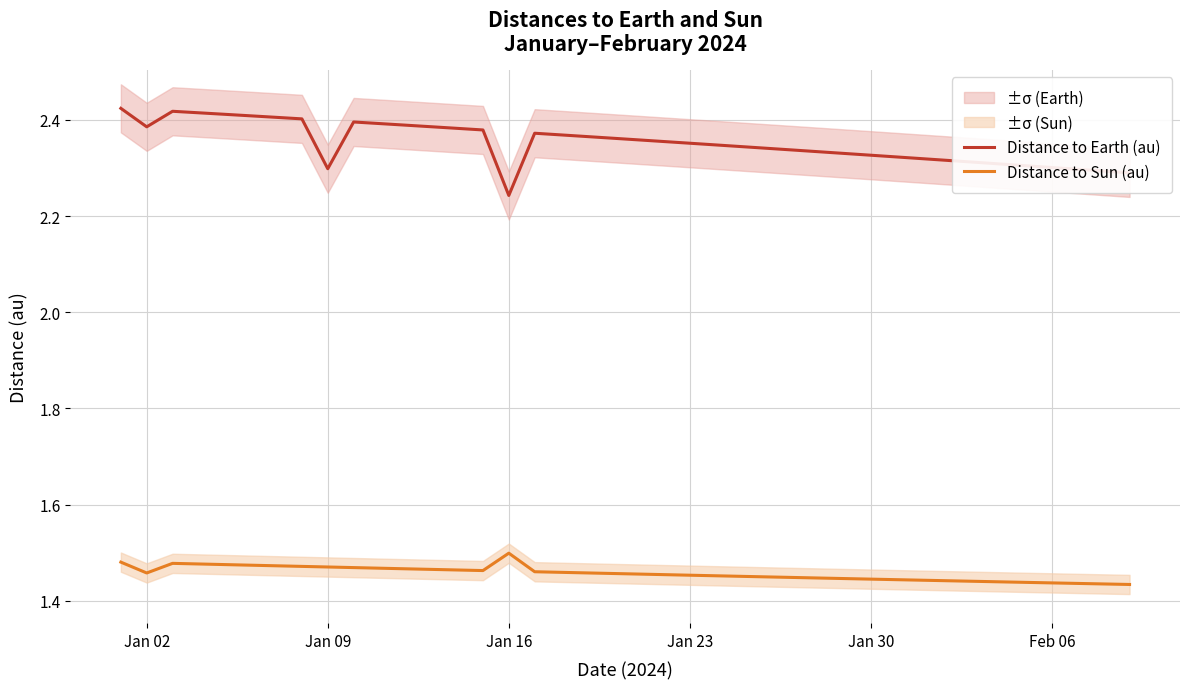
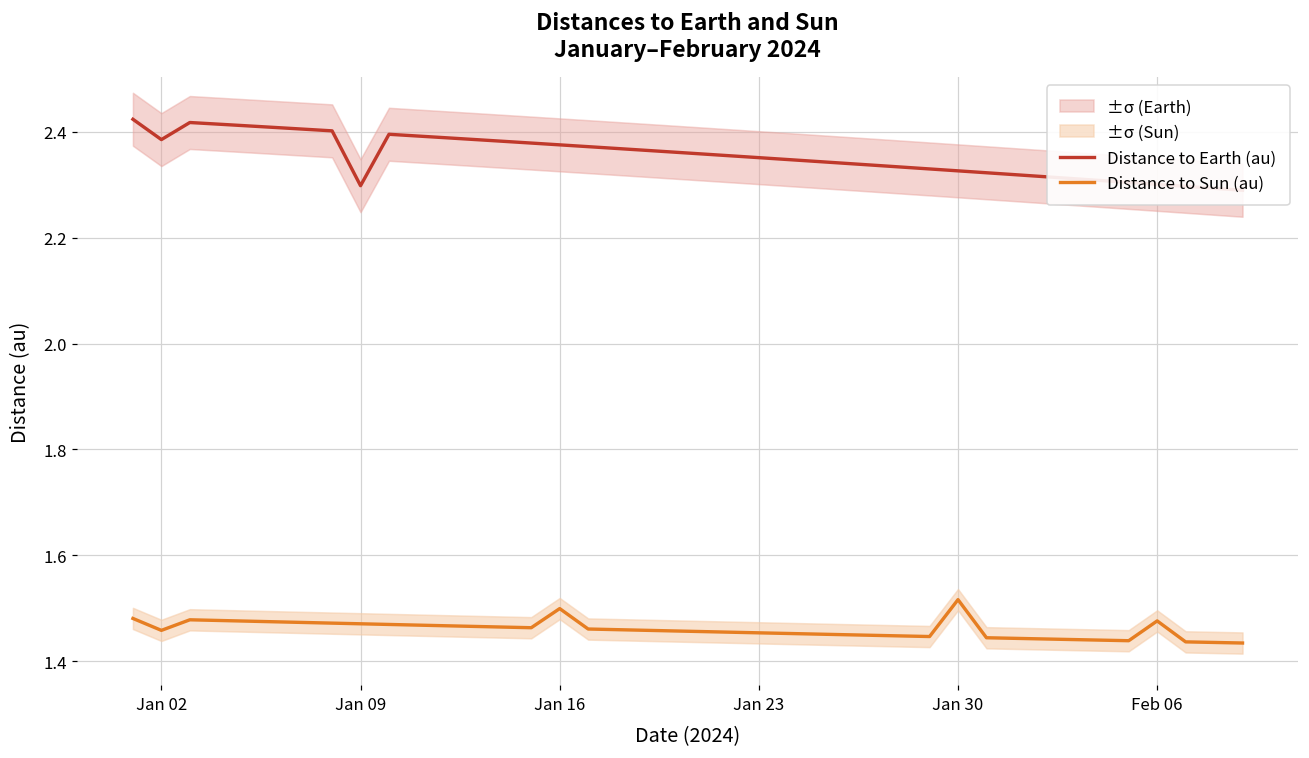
  {
    "Distance to Earth (au)": {
      "Jan 02": 2.39,
      "Jan 09": 2.30,
-     "Jan 16": 2.24,
+     "Jan 16": 2.38,
      "Jan 23": 2.35,
      "Jan 30": 2.33
    },
    "Distance to Sun (au)": {
      "Jan 02": 1.46,
      "Jan 09": 1.47,
      "Jan 16": 1.50,
      "Jan 23": 1.45,
-     "Jan 30": 1.45,
-     "Feb 06": 1.44
+     "Jan 30": 1.52,
+     "Feb 06": 1.48
    }
  }
